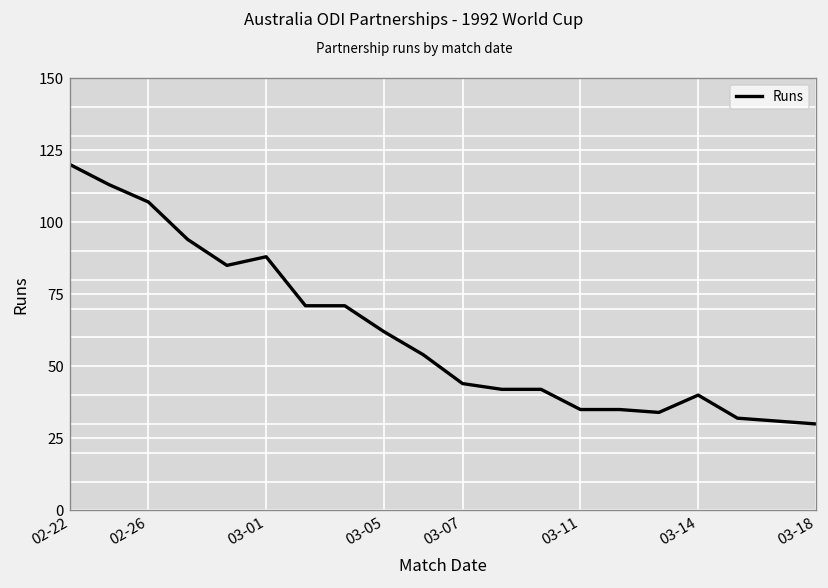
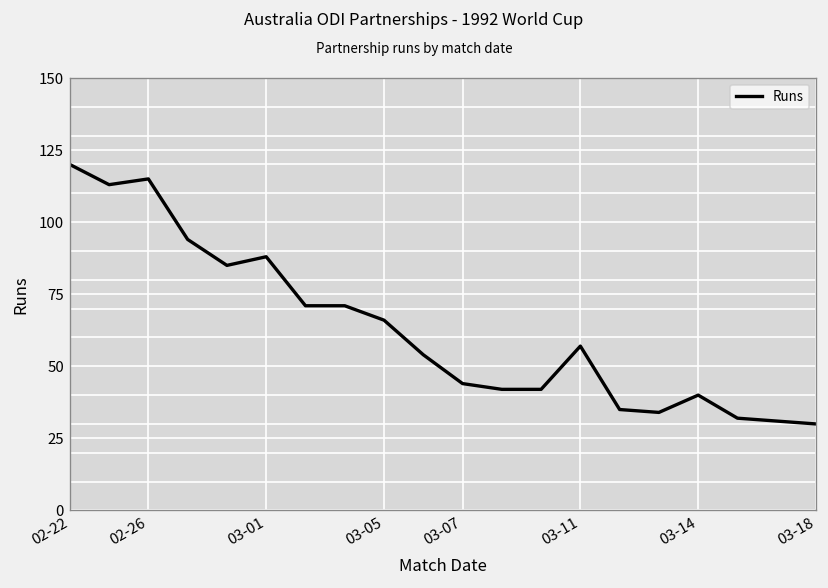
  {
    "02-22": 120,
-   "02-26": 107,
+   "02-26": 115,
    "03-01": 88,
-   "03-05": 62,
+   "03-05": 66,
    "03-07": 44,
-   "03-11": 35,
+   "03-11": 57,
    "03-14": 40,
    "03-18": 30
  }
